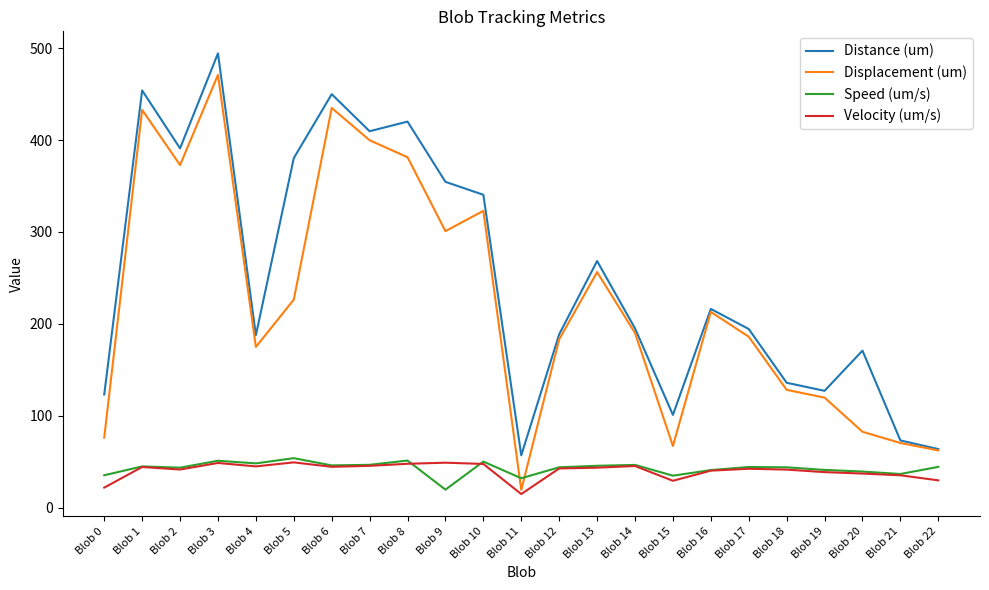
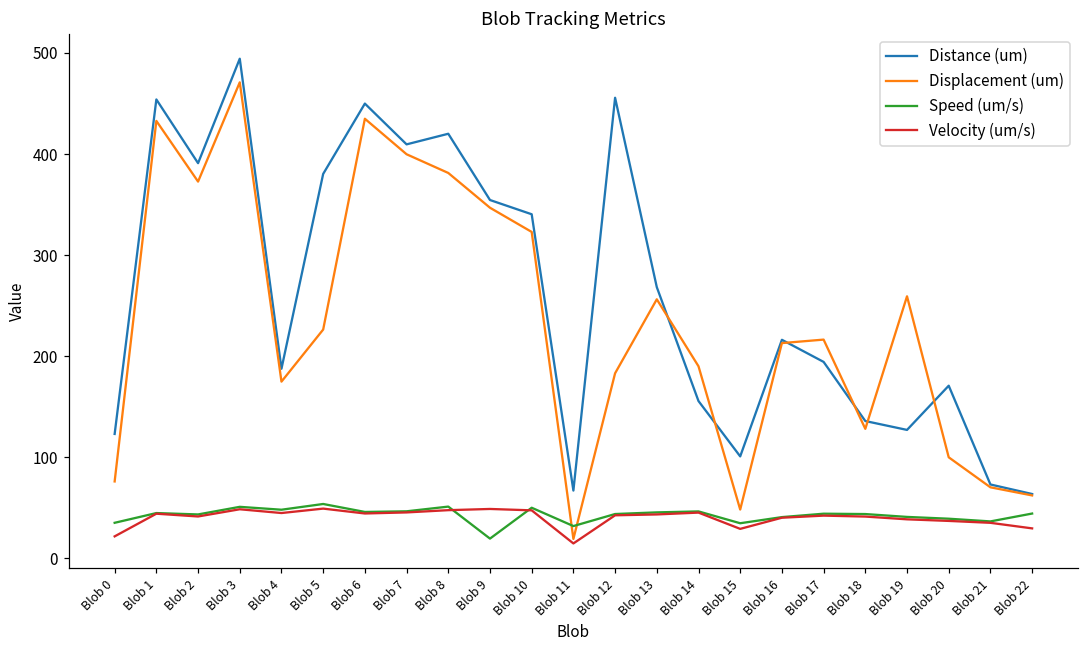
  {
    "Distance (um)": {
      "Blob 0": 120,
      "Blob 1": 450,
      "Blob 2": 390,
      "Blob 3": 490,
      "Blob 4": 190,
      "Blob 5": 380,
      "Blob 6": 450,
      "Blob 7": 410,
      "Blob 8": 420,
      "Blob 9": 350,
      "Blob 10": 340,
-     "Blob 11": 60,
-     "Blob 12": 190,
+     "Blob 11": 70,
+     "Blob 12": 460,
      "Blob 13": 270,
-     "Blob 14": 200,
+     "Blob 14": 160,
      "Blob 15": 100,
      "Blob 16": 220,
      "Blob 17": 190,
      "Blob 18": 140,
      "Blob 19": 130,
      "Blob 20": 170,
      "Blob 21": 70
    },
    "Displacement (um)": {
      "Blob 0": 80,
      "Blob 1": 430,
      "Blob 2": 370,
      "Blob 3": 470,
      "Blob 4": 170,
      "Blob 5": 230,
      "Blob 6": 430,
      "Blob 7": 400,
      "Blob 8": 380,
-     "Blob 9": 300,
+     "Blob 9": 350,
      "Blob 10": 320,
      "Blob 11": 20,
      "Blob 12": 180,
      "Blob 13": 260,
      "Blob 14": 190,
-     "Blob 15": 70,
+     "Blob 15": 50,
      "Blob 16": 210,
-     "Blob 17": 190,
+     "Blob 17": 220,
      "Blob 18": 130,
-     "Blob 19": 120,
-     "Blob 20": 80,
+     "Blob 19": 260,
+     "Blob 20": 100,
      "Blob 21": 70
    },
    "Speed (um/s)": {
      "Blob 0": 40,
      "Blob 4": 50,
      "Blob 5": 50,
      "Blob 8": 50,
      "Blob 9": 20,
      "Blob 11": 30,
      "Blob 15": 30,
      "Blob 22": 40
    },
    "Velocity (um/s)": {
      "Blob 0": 20,
      "Blob 4": 40,
      "Blob 5": 50,
      "Blob 8": 50,
      "Blob 9": 50,
      "Blob 11": 10,
      "Blob 15": 30,
      "Blob 22": 30
    }
  }
